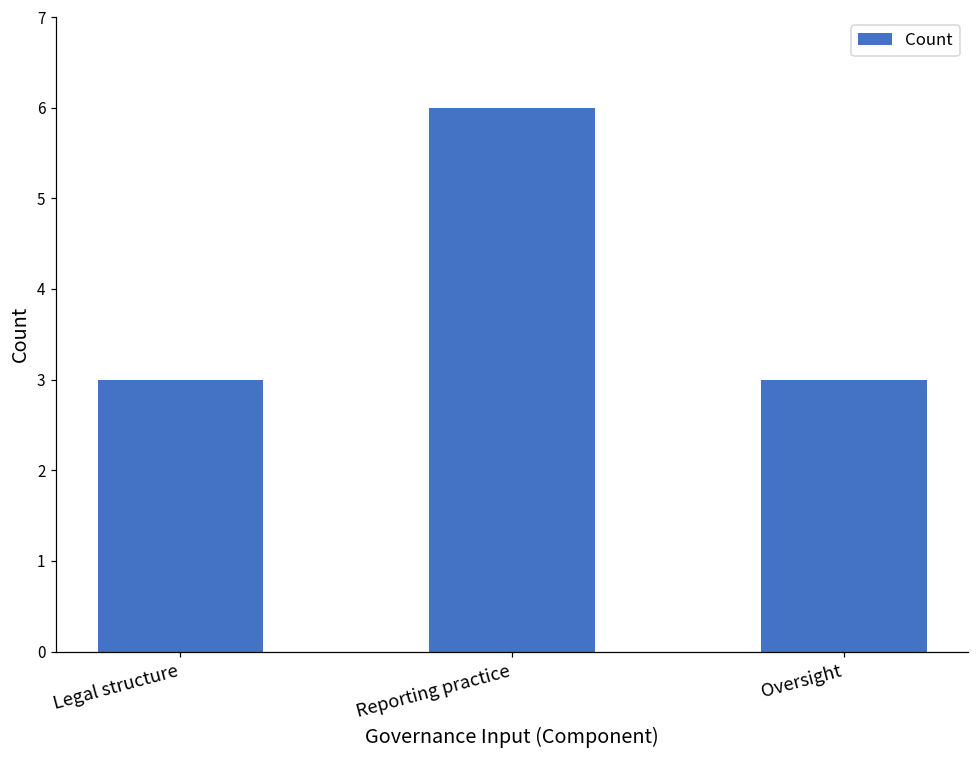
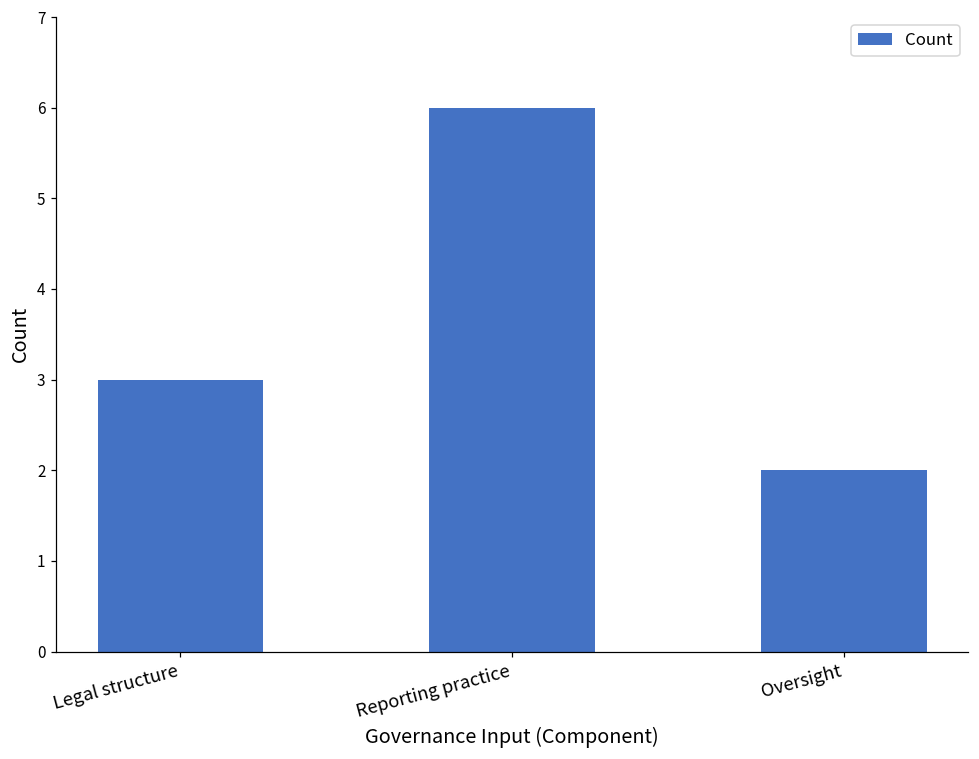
  {
    "Legal structure": 3,
    "Reporting practice": 6,
-   "Oversight": 3
+   "Oversight": 2
  }
